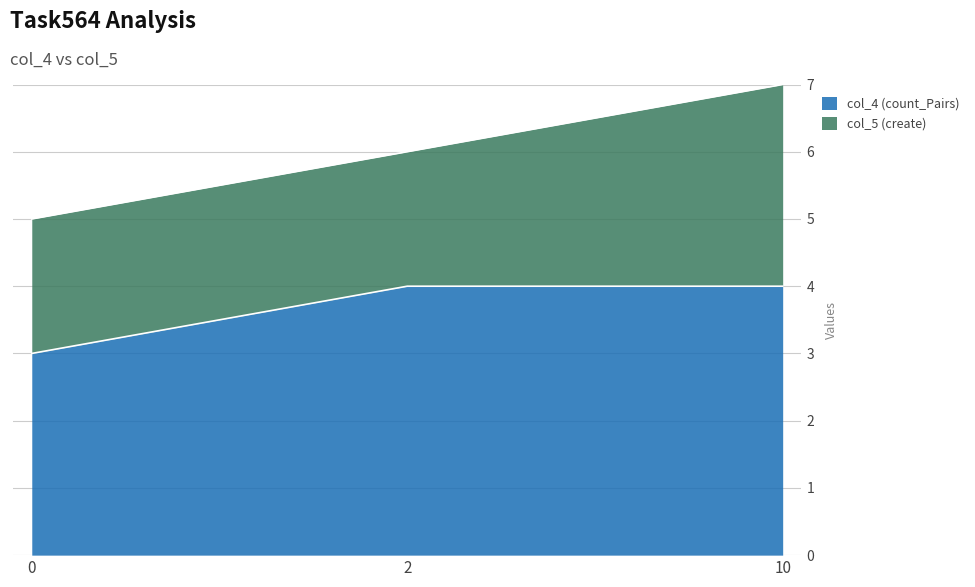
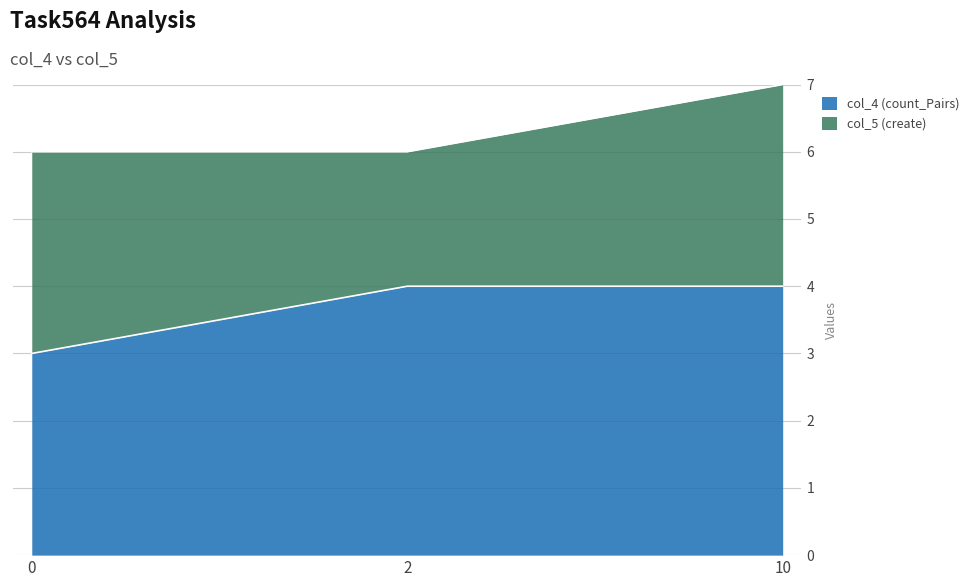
  {
    "col_4 (count_Pairs)": {
      "0": 3,
      "2": 4,
      "10": 4
    },
    "col_5 (create)": {
-     "0": 2,
+     "0": 3,
      "2": 2,
      "10": 3
    }
  }
